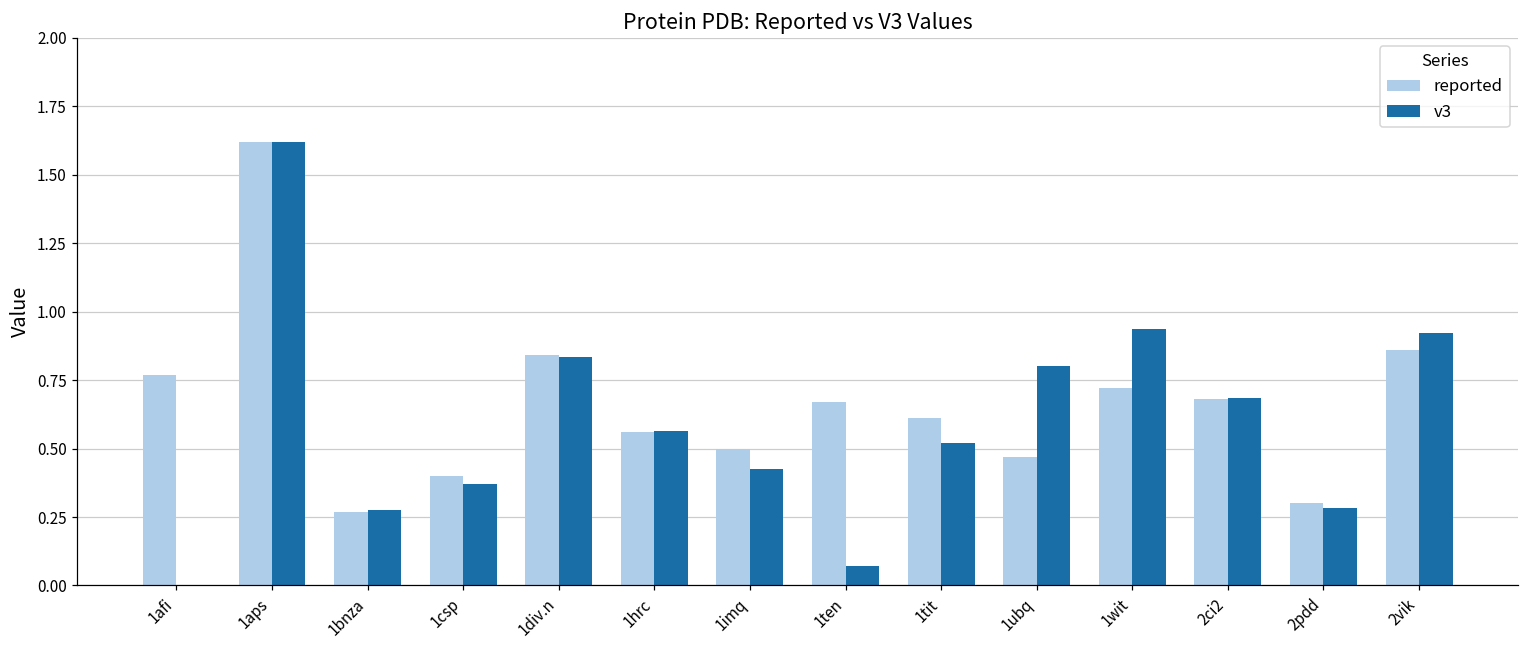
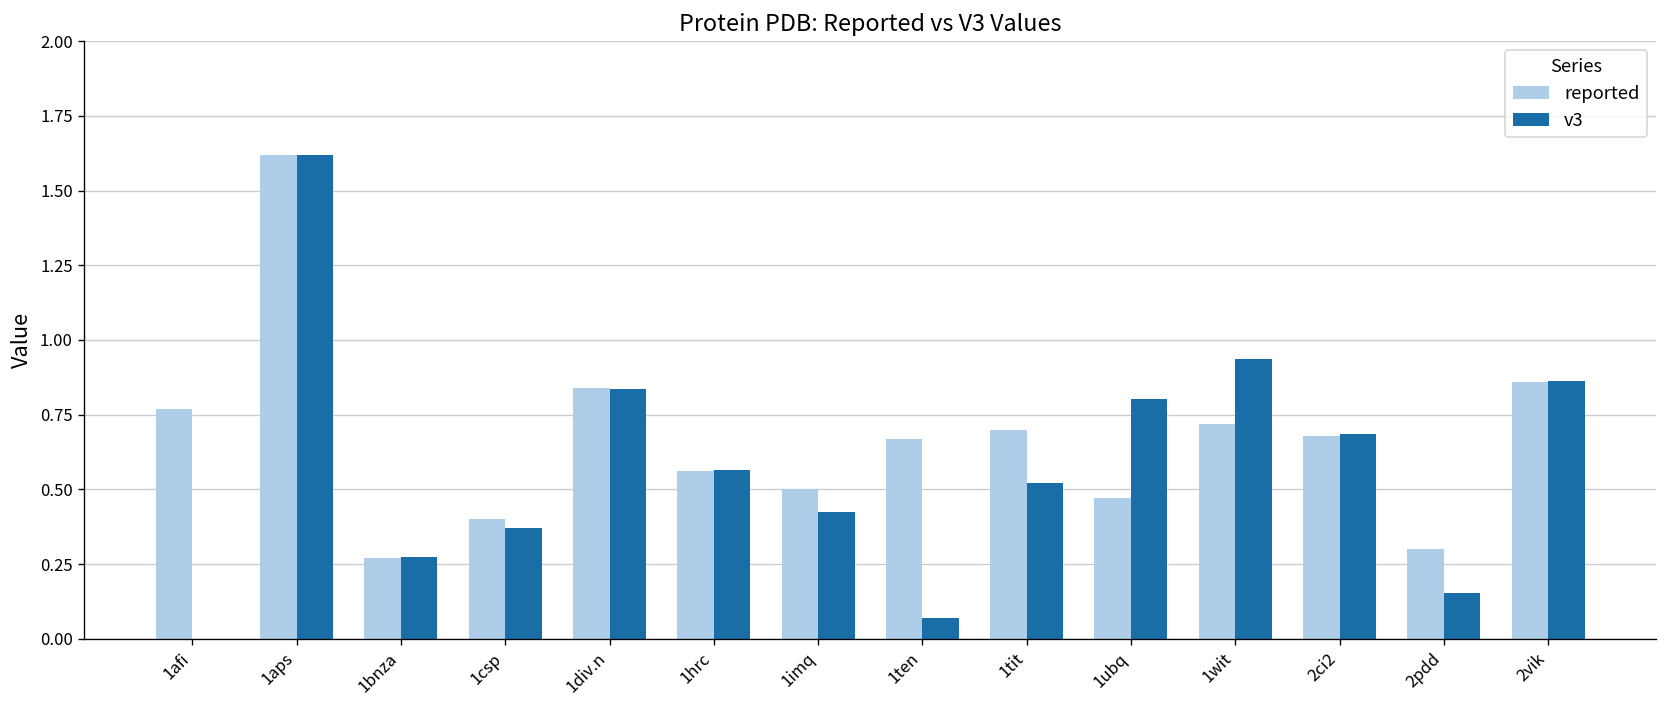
  {
    "reported": {
      "1afi": 0.77,
      "1aps": 1.62,
      "1bnza": 0.27,
      "1csp": 0.40,
      "1div.n": 0.84,
      "1hrc": 0.56,
      "1imq": 0.50,
      "1ten": 0.67,
-     "1tit": 0.61,
+     "1tit": 0.70,
      "1ubq": 0.47,
      "1wit": 0.72,
      "2ci2": 0.68,
      "2pdd": 0.30,
      "2vik": 0.86
    },
    "v3": {
      "1afi": 0.00,
      "1aps": 1.62,
      "1bnza": 0.27,
      "1csp": 0.37,
      "1div.n": 0.84,
      "1hrc": 0.56,
      "1imq": 0.42,
      "1ten": 0.07,
      "1tit": 0.52,
      "1ubq": 0.80,
      "1wit": 0.94,
      "2ci2": 0.69,
-     "2pdd": 0.28,
-     "2vik": 0.92
+     "2pdd": 0.15,
+     "2vik": 0.86
    }
  }
